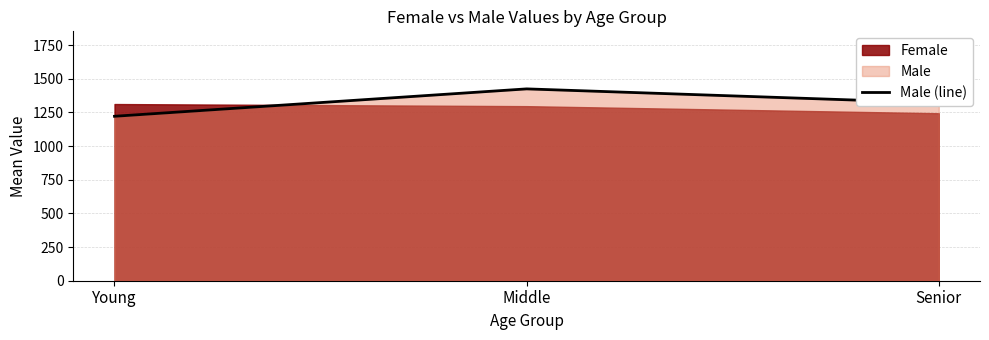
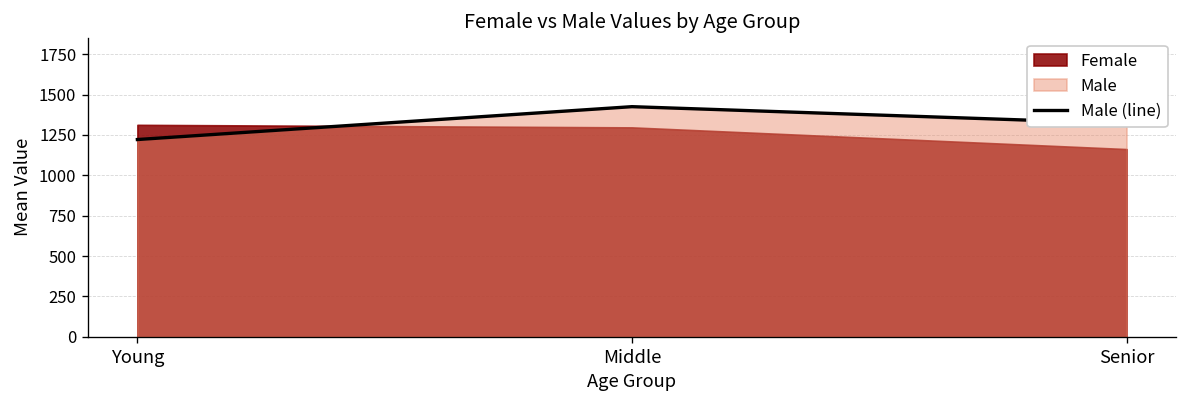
  {
    "Female": {
      "Young": 1310,
      "Middle": 1300,
-     "Senior": 1240
+     "Senior": 1160
    },
    "Male": {
      "Young": 1220,
      "Middle": 1430
    }
  }
